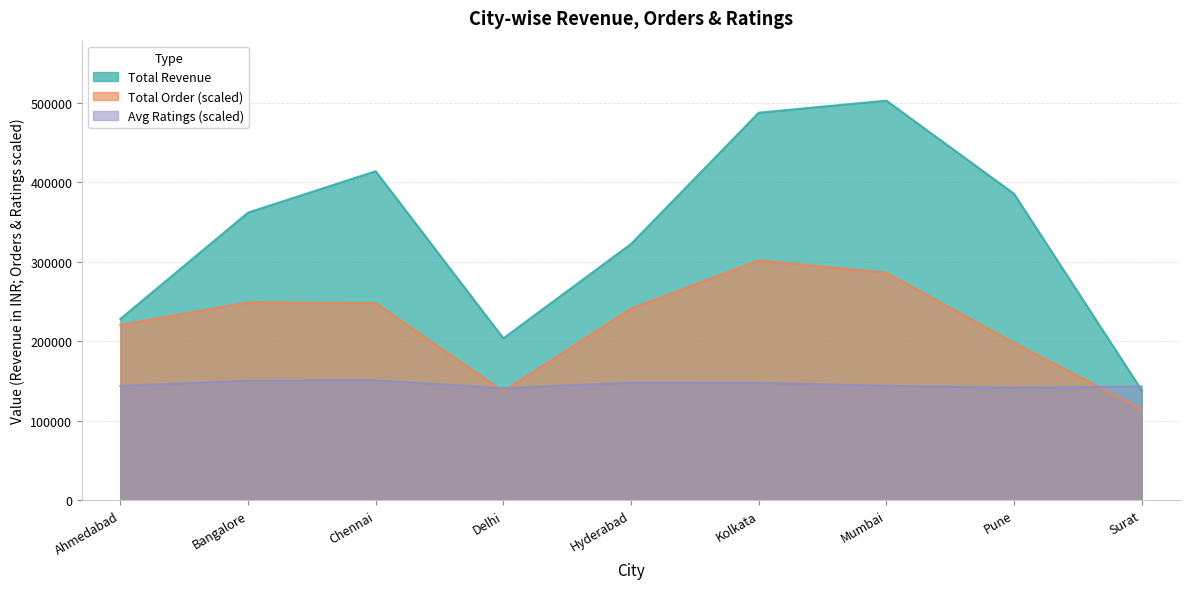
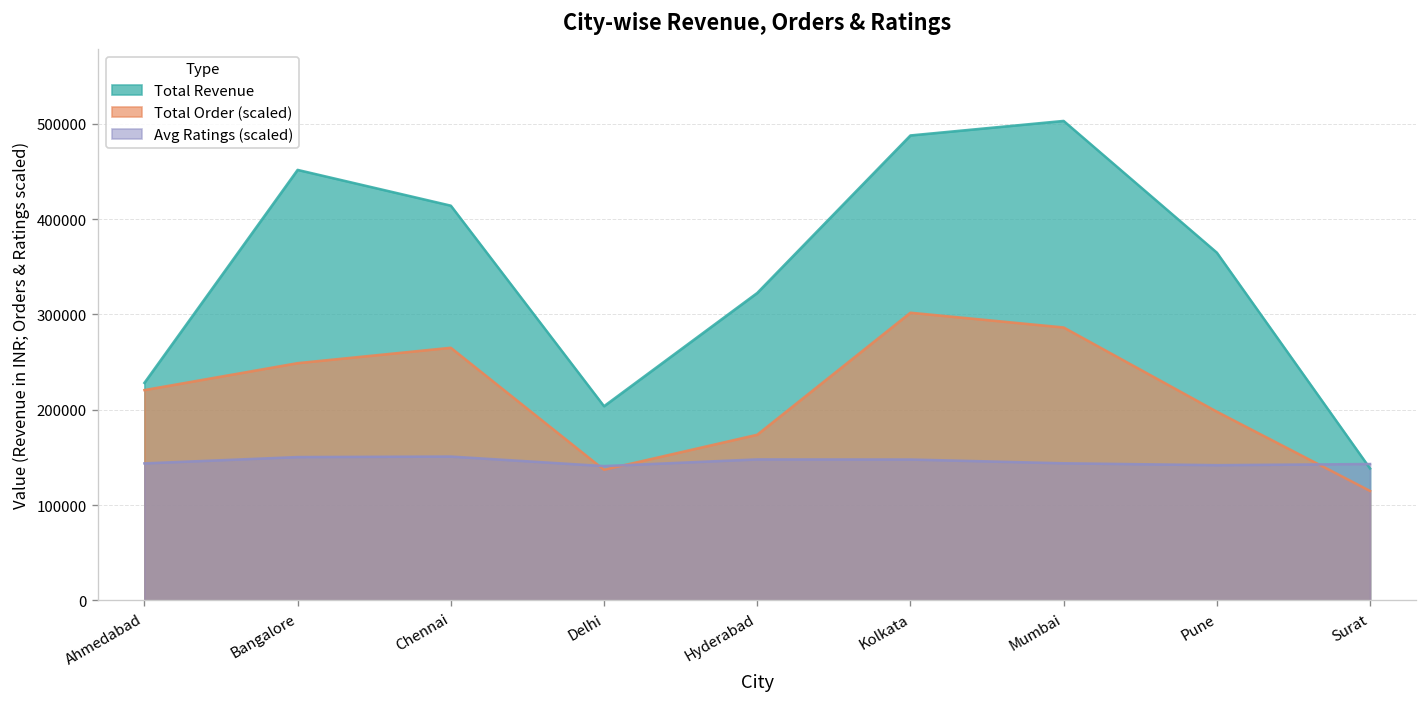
  {
    "Total Revenue": {
      "Ahmedabad": 230000,
-     "Bangalore": 360000,
+     "Bangalore": 450000,
      "Chennai": 410000,
      "Delhi": 200000,
      "Hyderabad": 320000,
      "Kolkata": 490000,
      "Mumbai": 500000,
-     "Pune": 390000,
+     "Pune": 360000,
      "Surat": 140000
    },
    "Total Order (scaled)": {
      "Ahmedabad": 220000,
      "Bangalore": 250000,
-     "Chennai": 250000,
+     "Chennai": 260000,
      "Delhi": 140000,
-     "Hyderabad": 240000,
+     "Hyderabad": 170000,
      "Kolkata": 300000,
      "Mumbai": 290000,
      "Pune": 200000,
      "Surat": 110000
    },
    "Avg Ratings (scaled)": {
      "Ahmedabad": 140000,
      "Bangalore": 150000,
      "Chennai": 150000,
      "Delhi": 140000,
      "Hyderabad": 150000,
      "Kolkata": 150000,
      "Mumbai": 140000,
      "Pune": 140000,
      "Surat": 140000
    }
  }
